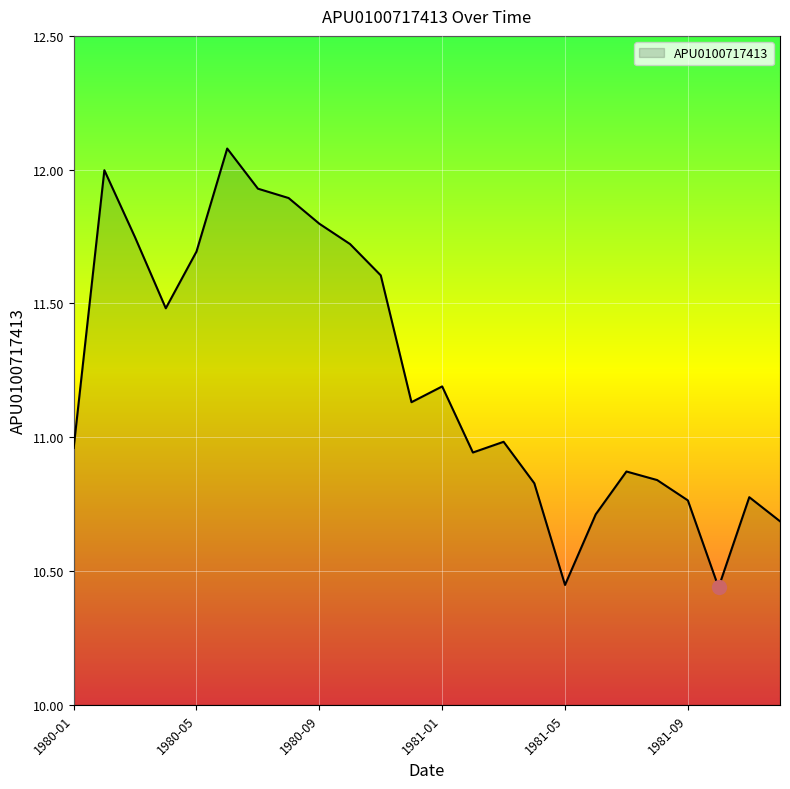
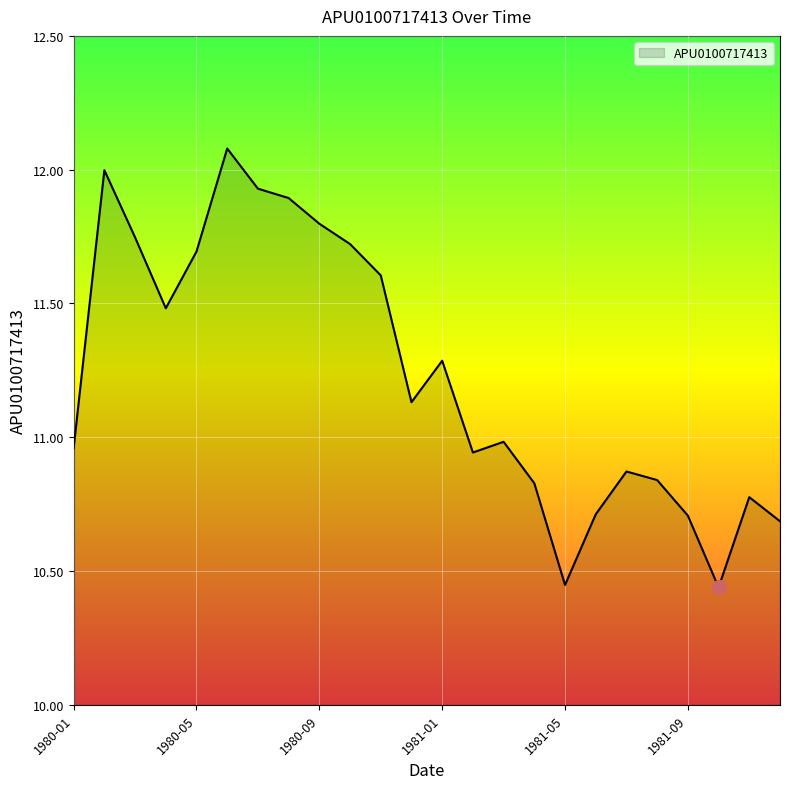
  {
    "APU0100717413": {
      "1980-01": 10.96,
      "1980-05": 11.69,
      "1980-09": 11.80,
-     "1981-01": 11.19,
+     "1981-01": 11.29,
      "1981-05": 10.45,
-     "1981-09": 10.76
+     "1981-09": 10.71
    }
  }
